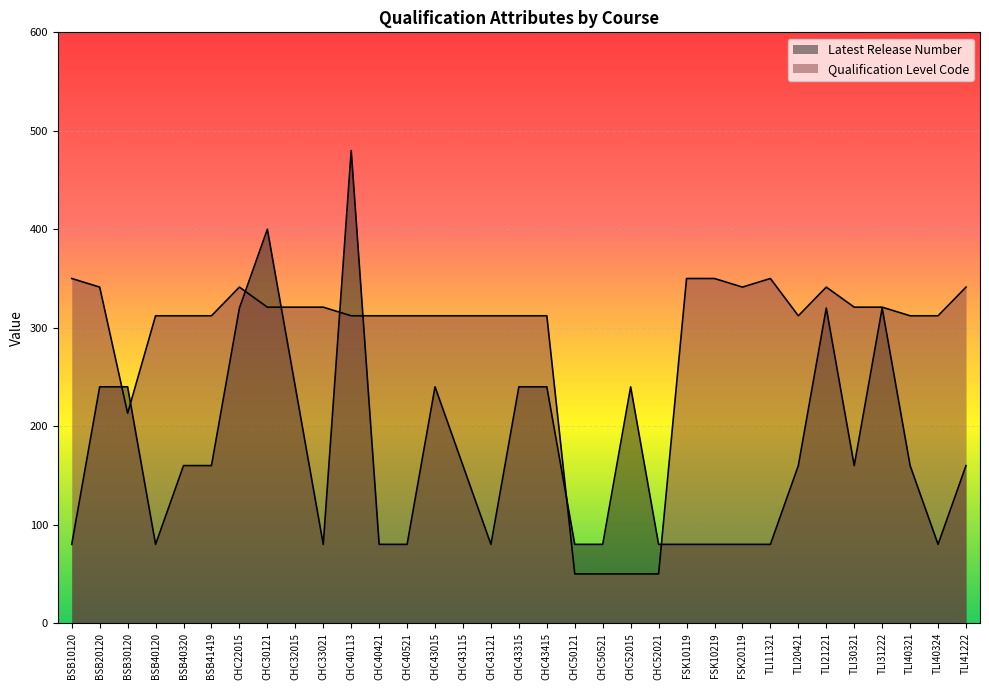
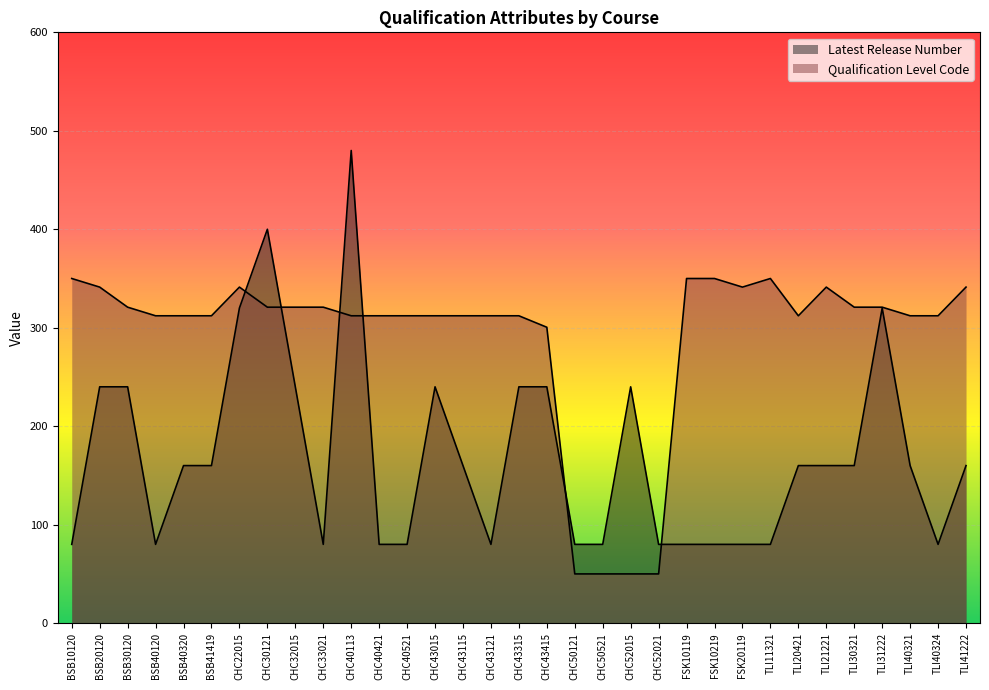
  {
    "Latest Release Number": {
      "BSB10120": 80,
      "BSB20120": 240,
      "BSB30120": 240,
      "BSB40120": 80,
      "BSB40320": 160,
      "BSB41419": 160,
      "CHC22015": 320,
      "CHC30121": 400,
      "CHC32015": 240,
      "CHC33021": 80,
      "CHC40113": 480,
      "CHC40421": 80,
      "CHC40521": 80,
      "CHC43015": 240,
      "CHC43115": 160,
      "CHC43121": 80,
      "CHC43315": 240,
      "CHC43415": 240,
      "CHC50121": 80,
      "CHC50521": 80,
      "CHC52015": 240,
      "CHC52021": 80,
      "FSK10119": 80,
      "FSK10219": 80,
      "FSK20119": 80,
      "TLI11321": 80,
      "TLI20421": 160,
-     "TLI21221": 320,
+     "TLI21221": 160,
      "TLI30321": 160,
      "TLI40321": 160,
      "TLI40324": 80,
      "TLI41222": 160
    },
    "Qualification Level Code": {
      "BSB10120": 350,
      "BSB20120": 340,
-     "BSB30120": 210,
+     "BSB30120": 320,
      "BSB40120": 310,
      "BSB40320": 310,
      "BSB41419": 310,
      "CHC22015": 340,
      "CHC30121": 320,
      "CHC32015": 320,
      "CHC33021": 320,
      "CHC40113": 310,
      "CHC40421": 310,
      "CHC40521": 310,
      "CHC43015": 310,
      "CHC43115": 310,
      "CHC43121": 310,
      "CHC43315": 310,
-     "CHC43415": 310,
+     "CHC43415": 300,
      "CHC50121": 50,
      "CHC50521": 50,
      "CHC52015": 50,
      "CHC52021": 50,
      "FSK10119": 350,
      "FSK10219": 350,
      "FSK20119": 340,
      "TLI11321": 350,
      "TLI20421": 310,
      "TLI21221": 340,
      "TLI30321": 320,
      "TLI40321": 310,
      "TLI40324": 310,
      "TLI41222": 340
    }
  }
